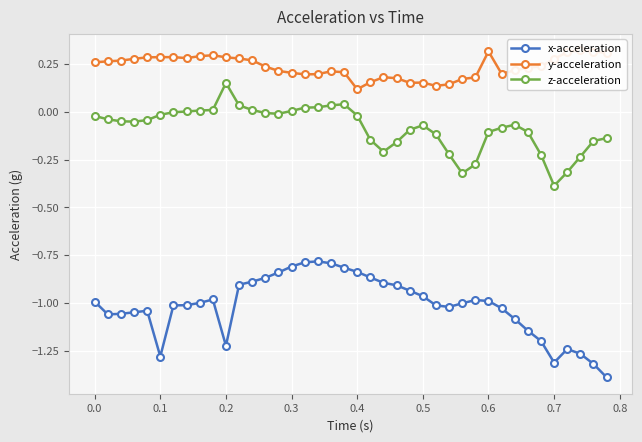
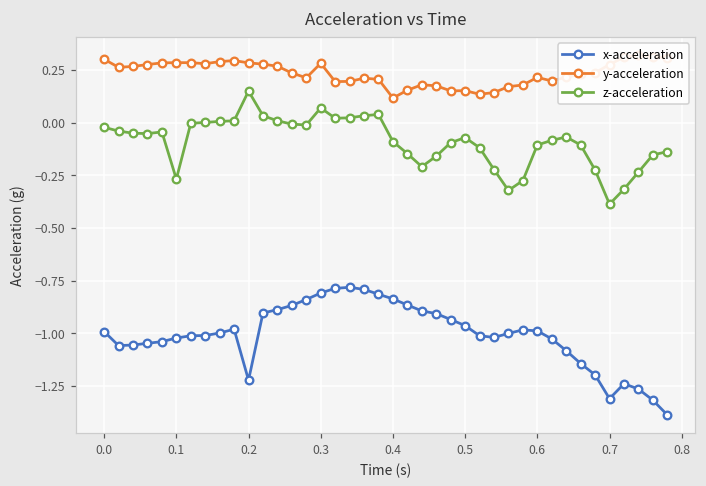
  {
    "x-acceleration": {
      "0.0": -0.99,
-     "0.1": -1.28,
+     "0.1": -1.02,
      "0.2": -1.22,
      "0.3": -0.81,
      "0.4": -0.84,
      "0.5": -0.96,
      "0.6": -0.99,
      "0.7": -1.31
    },
    "y-acceleration": {
-     "0.0": 0.26,
+     "0.0": 0.30,
      "0.1": 0.29,
      "0.2": 0.28,
-     "0.3": 0.20,
+     "0.3": 0.28,
      "0.4": 0.12,
      "0.5": 0.15,
-     "0.6": 0.32
+     "0.6": 0.22
    },
    "z-acceleration": {
      "0.0": -0.02,
-     "0.1": -0.02,
+     "0.1": -0.27,
      "0.2": 0.15,
-     "0.3": 0.00,
-     "0.4": -0.02,
+     "0.3": 0.07,
+     "0.4": -0.09,
      "0.5": -0.07,
      "0.6": -0.11,
      "0.7": -0.39
    }
  }
